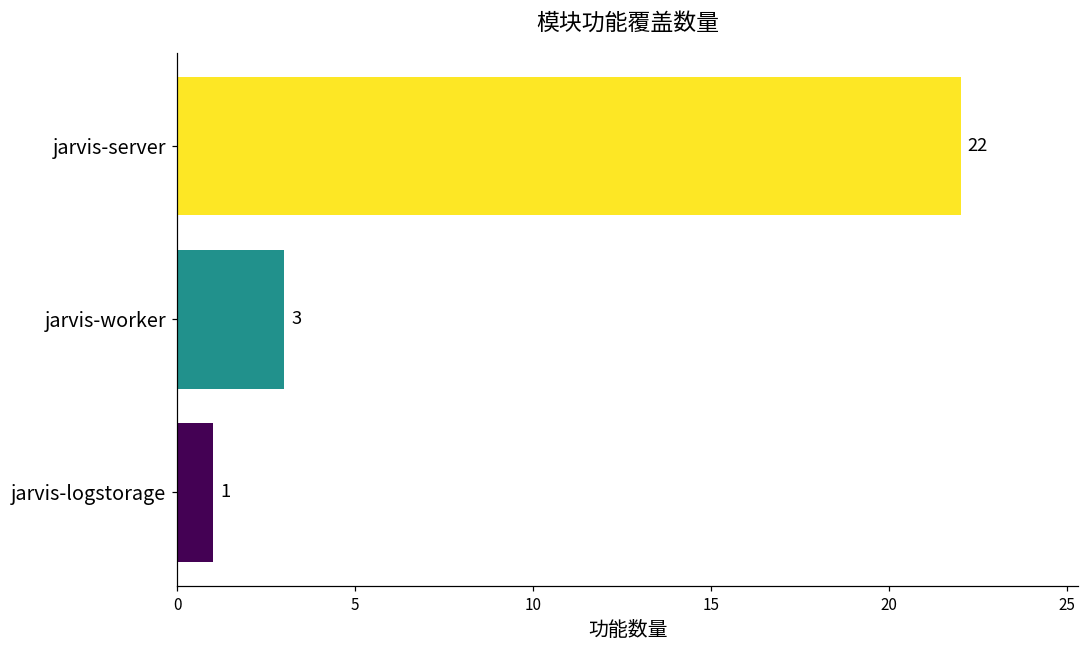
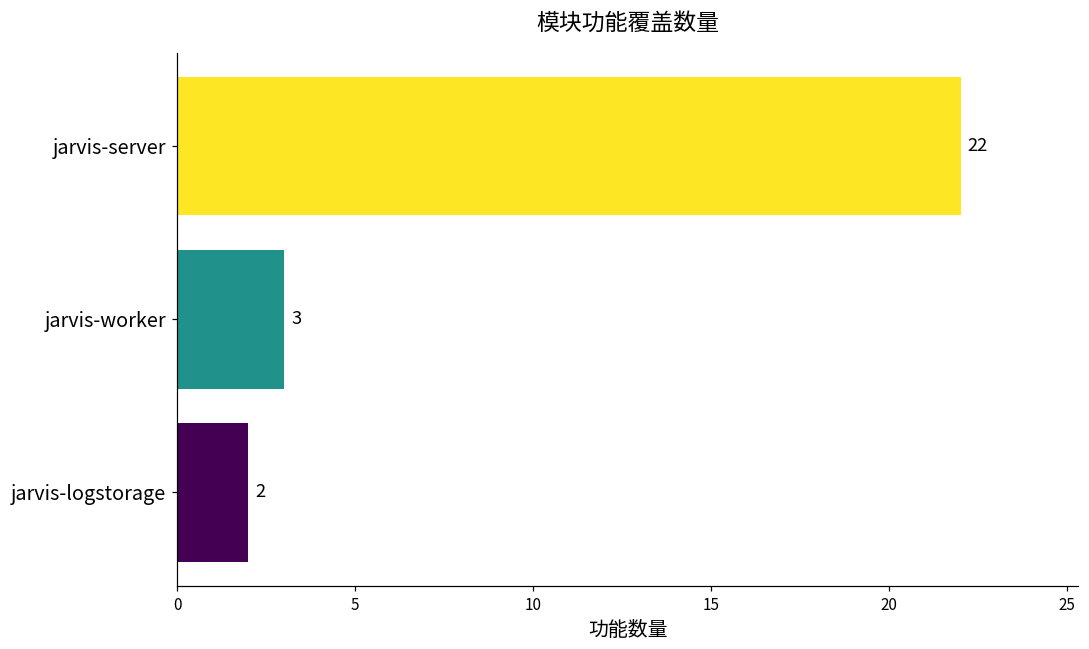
  {
    "jarvis-server": 22,
    "jarvis-worker": 3,
-   "jarvis-logstorage": 1
+   "jarvis-logstorage": 2
  }
